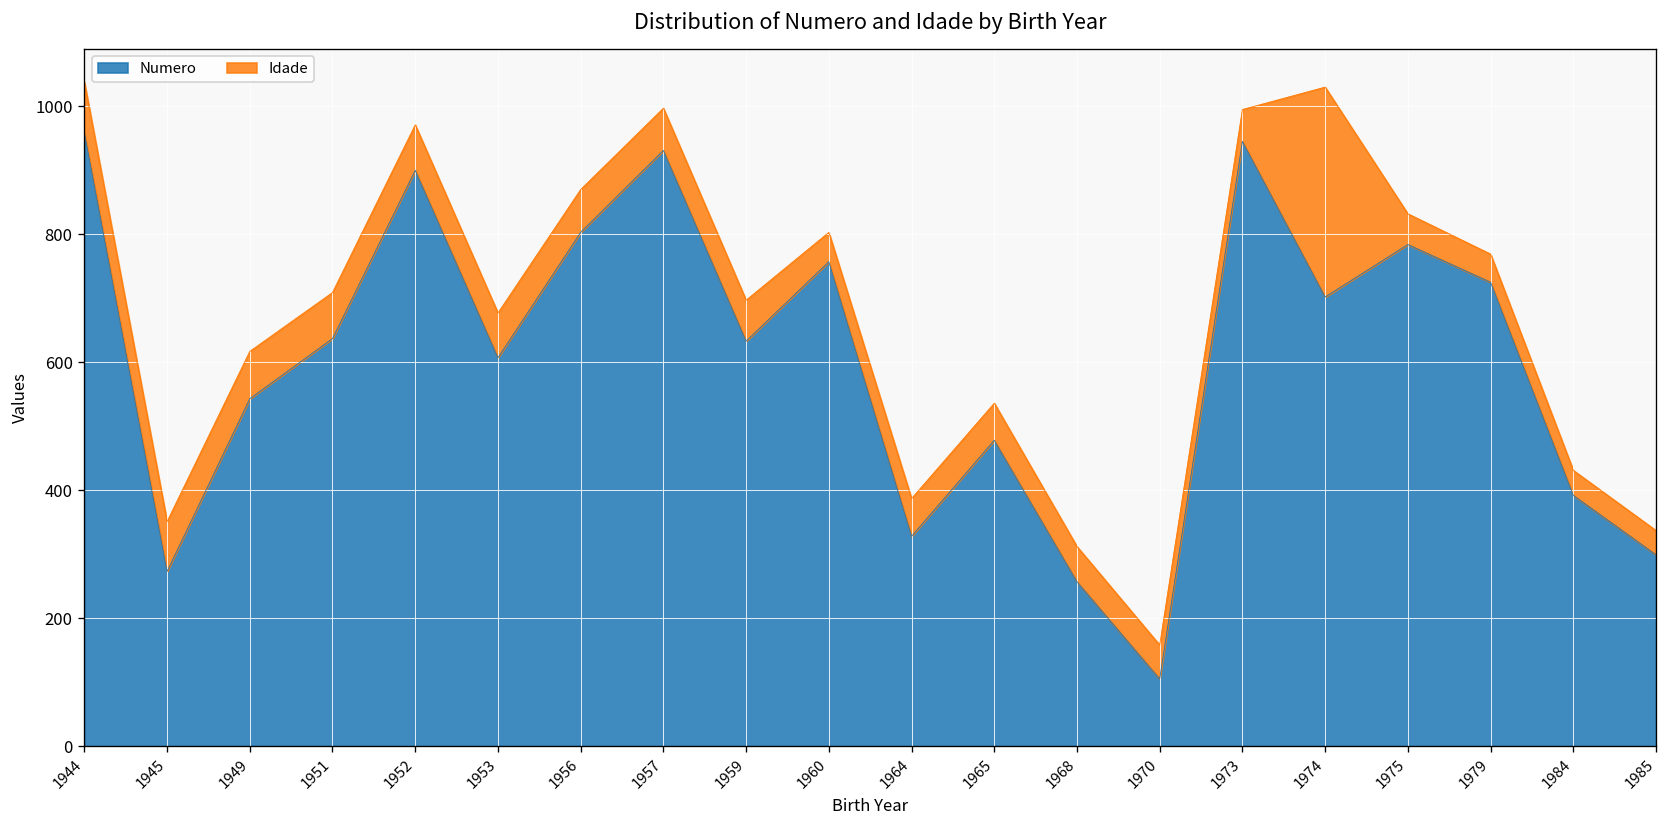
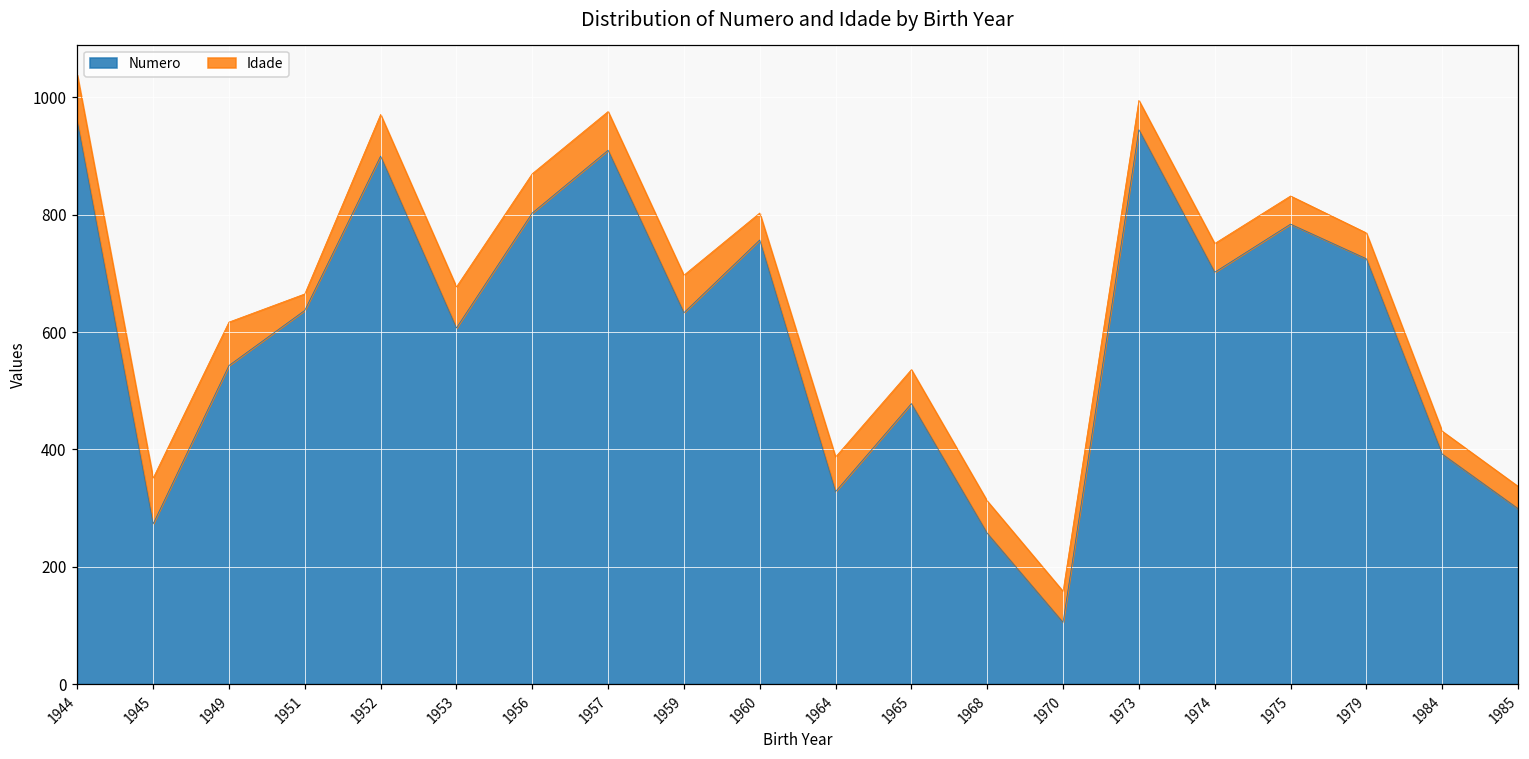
  {
    "Numero": {
      "1944": 960,
      "1945": 270,
      "1949": 540,
      "1951": 640,
      "1952": 900,
      "1953": 610,
      "1956": 800,
-     "1957": 930,
+     "1957": 910,
      "1959": 630,
      "1960": 760,
      "1964": 330,
      "1965": 480,
      "1968": 260,
      "1970": 110,
      "1973": 950,
      "1974": 700,
      "1975": 780,
      "1979": 730,
      "1984": 390,
      "1985": 300
    },
    "Idade": {
      "1944": 80,
      "1945": 80,
      "1949": 70,
-     "1951": 70,
+     "1951": 30,
      "1952": 70,
      "1953": 70,
      "1956": 70,
      "1957": 70,
      "1959": 60,
      "1960": 50,
      "1964": 60,
      "1965": 60,
      "1968": 60,
      "1970": 50,
      "1973": 50,
-     "1974": 330,
+     "1974": 50,
      "1975": 50,
      "1979": 40,
      "1984": 40,
      "1985": 40
    }
  }
